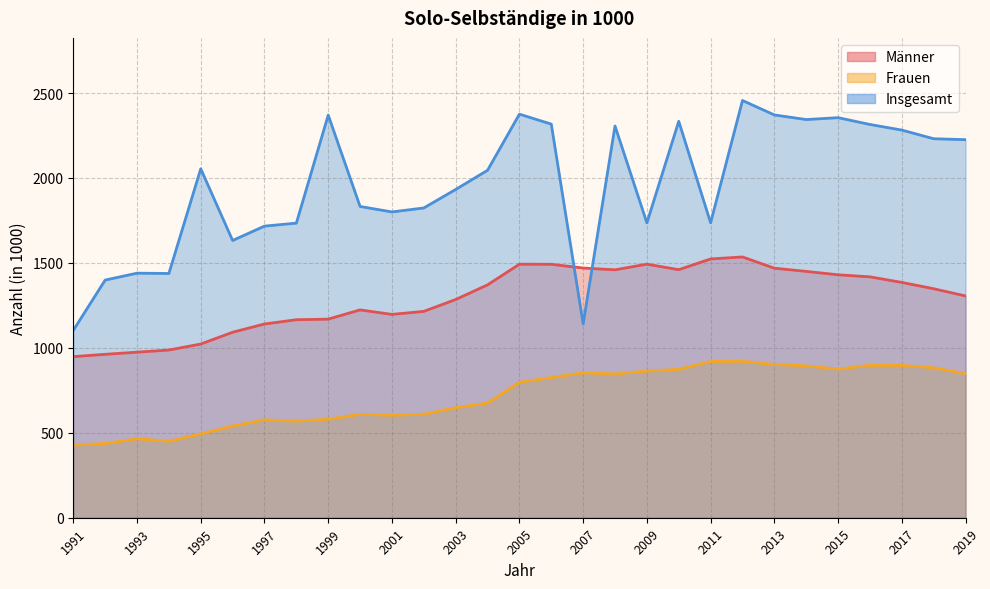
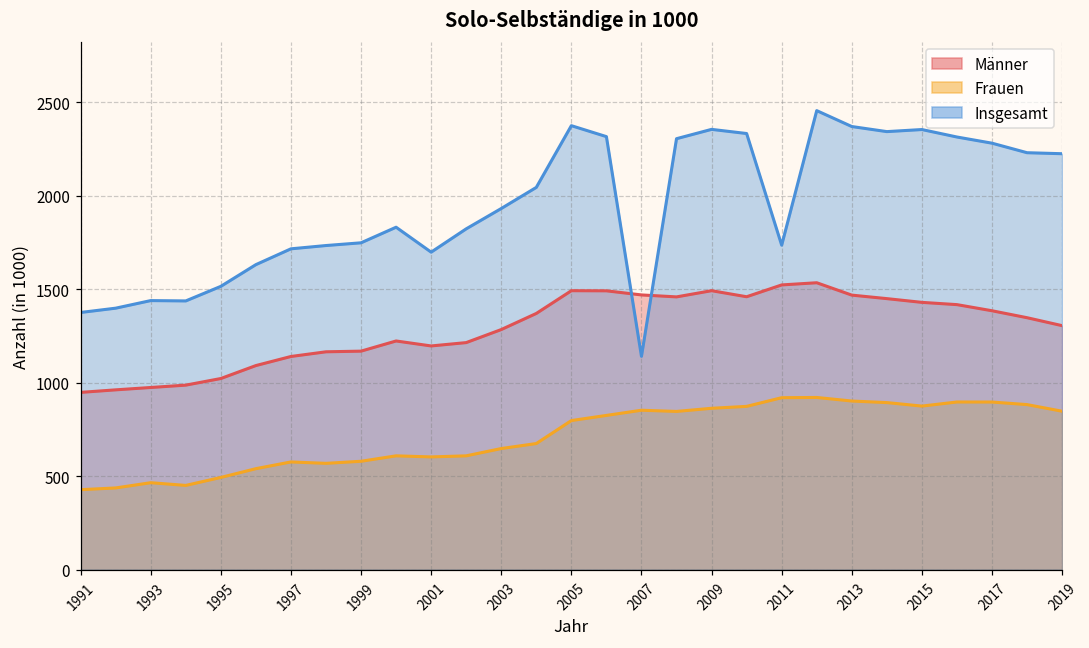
  {
    "Insgesamt": {
-     "1991": 1100,
+     "1991": 1380,
      "1993": 1440,
-     "1995": 2050,
+     "1995": 1520,
      "1997": 1720,
-     "1999": 2370,
-     "2001": 1800,
+     "1999": 1750,
+     "2001": 1700,
      "2003": 1930,
      "2005": 2380,
      "2007": 1140,
-     "2009": 1740,
+     "2009": 2360,
      "2011": 1740,
      "2013": 2370,
      "2015": 2350,
      "2017": 2280,
      "2019": 2230
    }
  }
